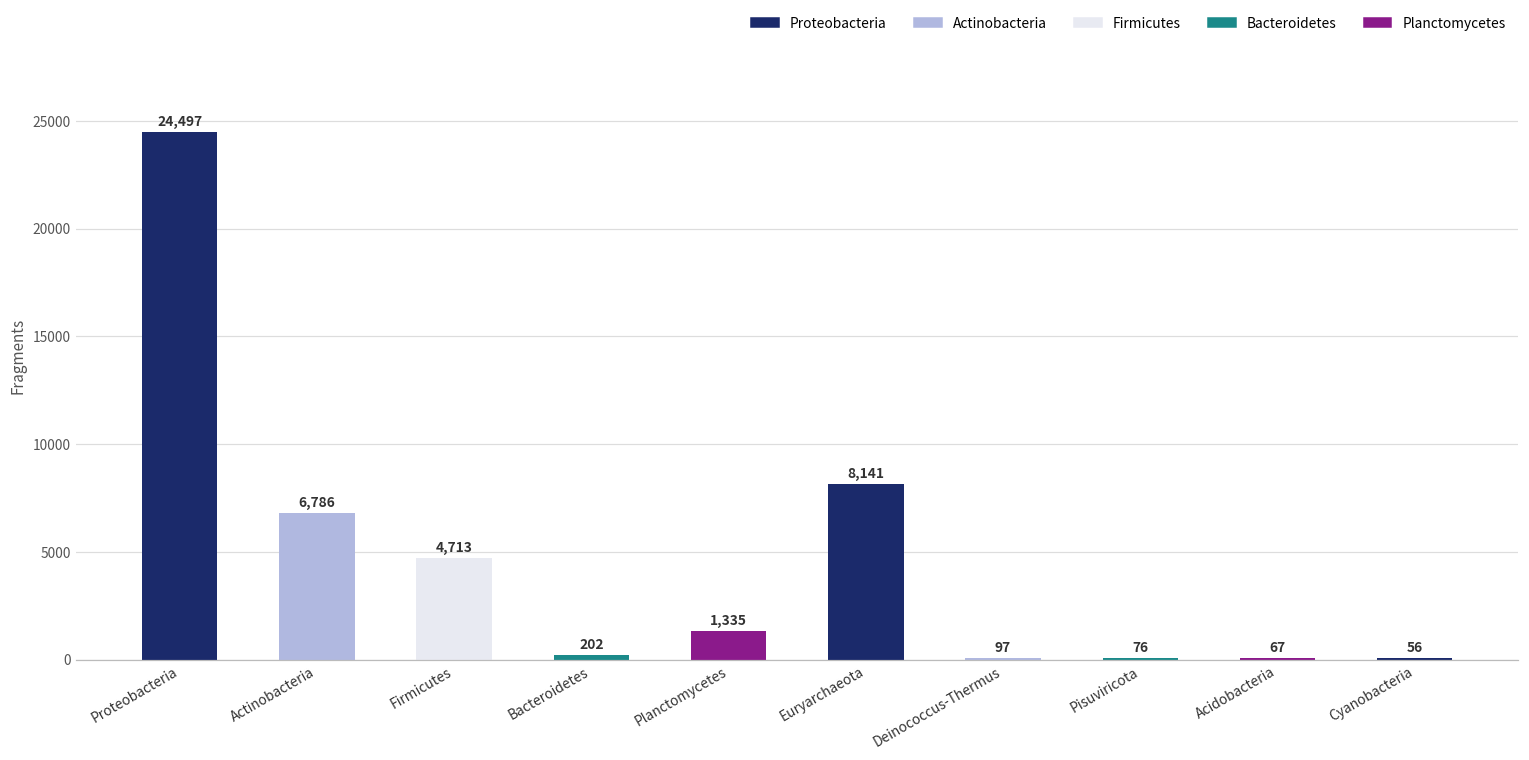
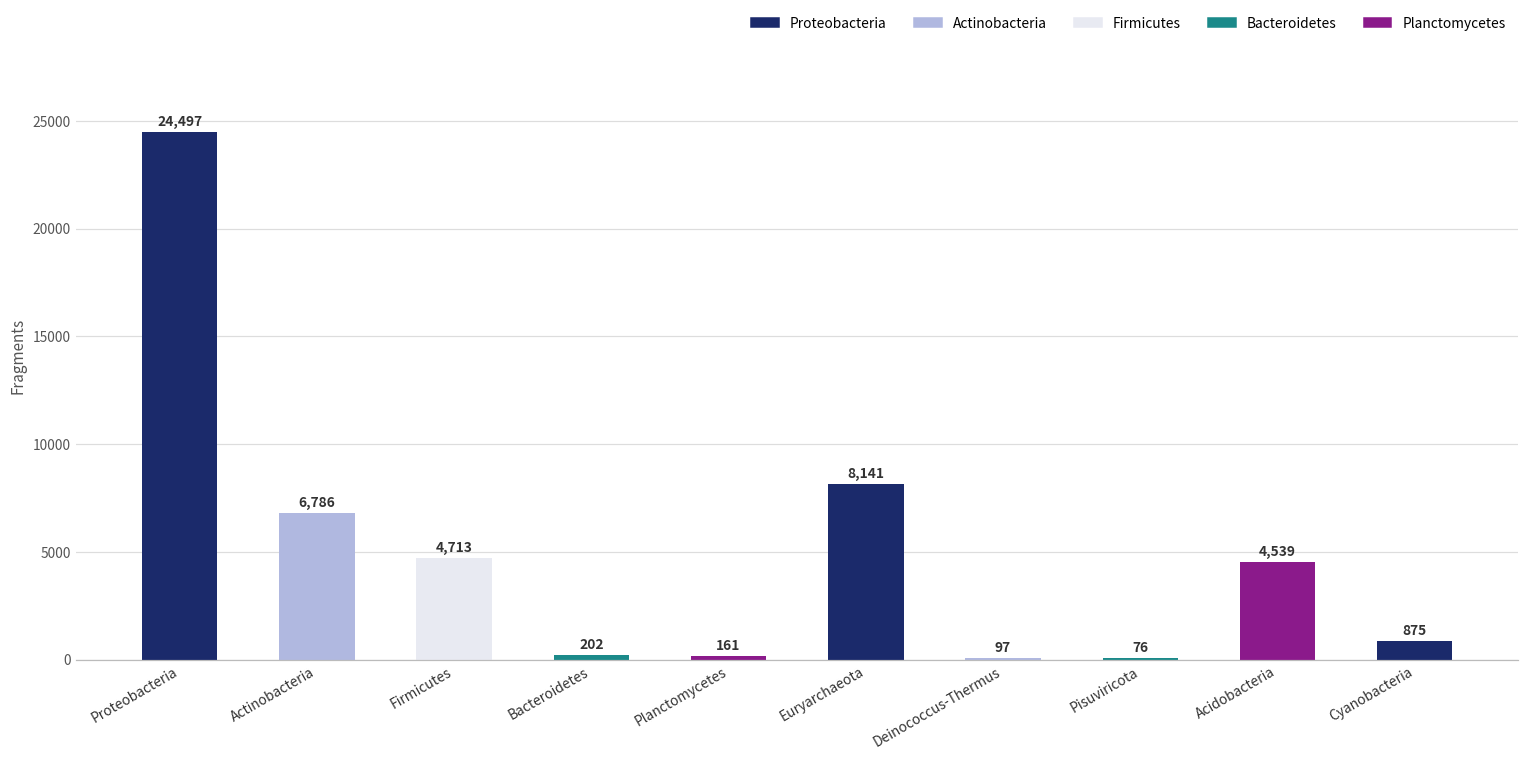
  {
    "Proteobacteria": "24,497",
    "Actinobacteria": "6,786",
    "Firmicutes": "4,713",
    "Bacteroidetes": "202",
-   "Planctomycetes": "1,335",
+   "Planctomycetes": "161",
    "Euryarchaeota": "8,141",
    "Deinococcus-Thermus": "97",
    "Pisuviricota": "76",
-   "Acidobacteria": "67",
-   "Cyanobacteria": "56"
+   "Acidobacteria": "4,539",
+   "Cyanobacteria": "875"
  }
